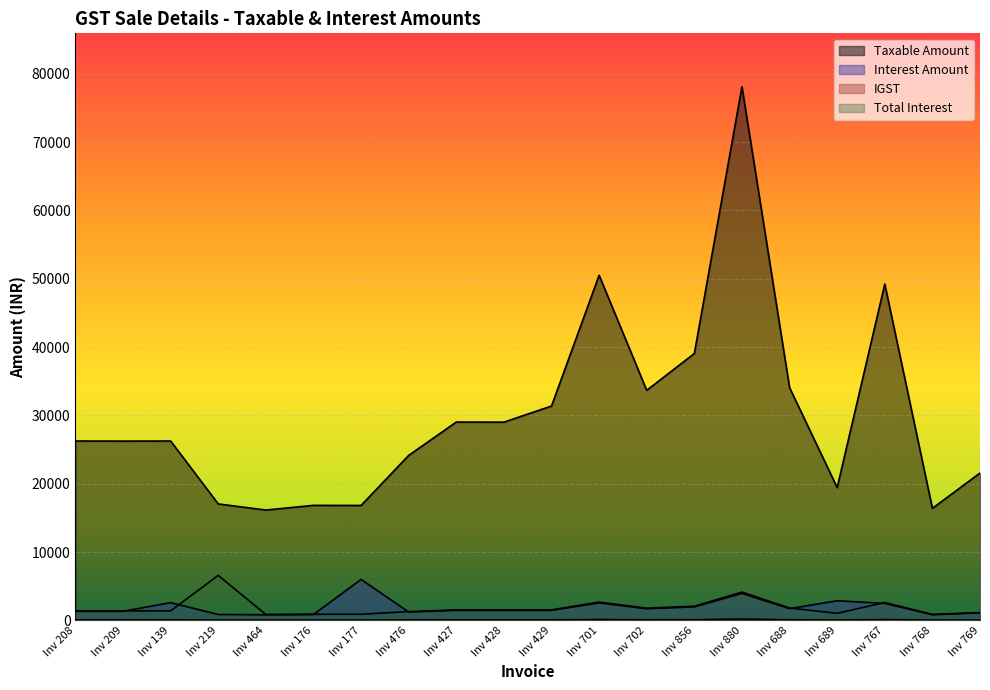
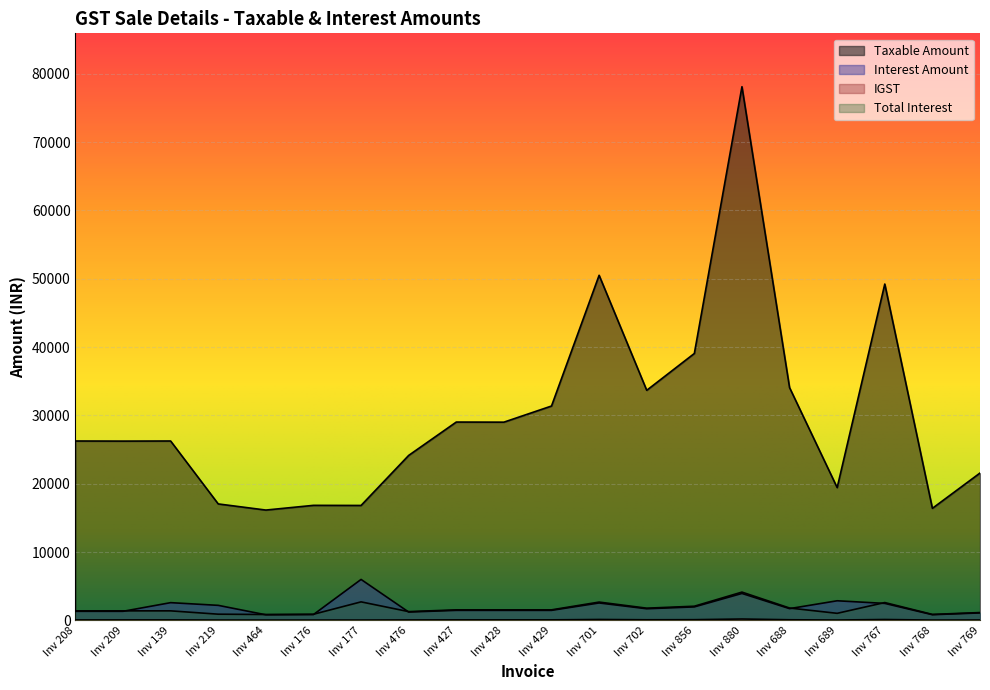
  {
    "Taxable Amount": {
      "Inv 208": 26000,
      "Inv 209": 26000,
      "Inv 139": 26000,
      "Inv 219": 17000,
      "Inv 464": 16000,
      "Inv 176": 17000,
      "Inv 177": 17000,
      "Inv 476": 24000,
      "Inv 427": 29000,
      "Inv 428": 29000,
      "Inv 429": 31000,
      "Inv 701": 50000,
      "Inv 702": 34000,
      "Inv 856": 39000,
      "Inv 880": 78000,
      "Inv 688": 34000,
      "Inv 689": 19000,
      "Inv 767": 49000,
      "Inv 768": 16000,
      "Inv 769": 22000
    },
    "Interest Amount": {
      "Inv 139": 3000,
-     "Inv 219": 1000,
+     "Inv 219": 2000,
      "Inv 177": 6000,
      "Inv 689": 3000
    },
    "IGST": {
      "Inv 208": 0,
      "Inv 209": 0,
      "Inv 139": 0,
      "Inv 219": 0,
      "Inv 464": 0,
      "Inv 176": 0,
      "Inv 177": 0,
      "Inv 476": 0,
      "Inv 427": 0,
      "Inv 428": 0,
      "Inv 429": 0,
      "Inv 701": 0,
      "Inv 702": 0,
      "Inv 856": 0,
      "Inv 880": 0,
      "Inv 688": 0,
      "Inv 689": 0,
      "Inv 767": 0,
      "Inv 768": 0,
      "Inv 769": 0
    },
    "Total Interest": {
      "Inv 139": 1000,
-     "Inv 219": 7000,
-     "Inv 177": 1000,
+     "Inv 219": 1000,
+     "Inv 177": 3000,
      "Inv 689": 1000
    }
  }
